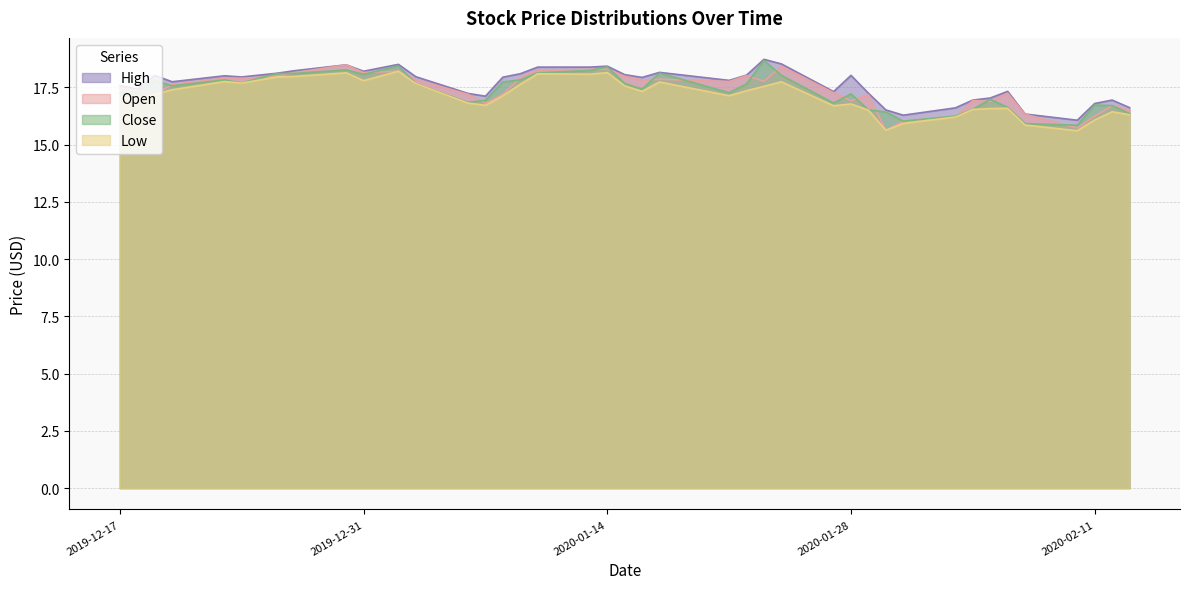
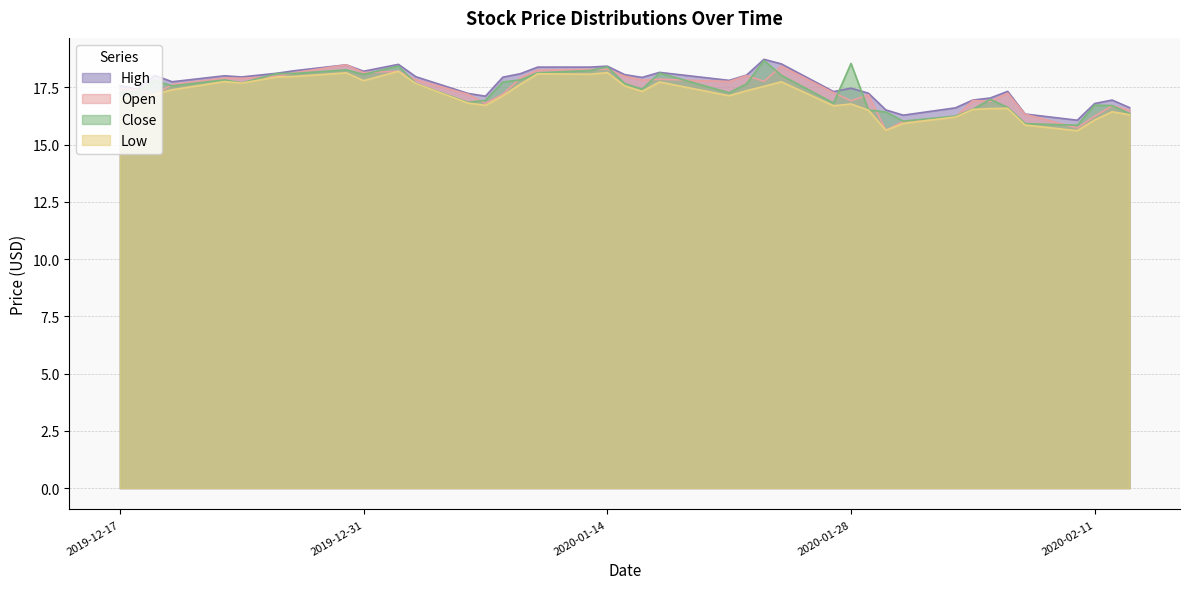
  {
    "High": {
-     "2020-01-28": 18.0
+     "2020-01-28": 17.5
    },
    "Close": {
-     "2020-01-28": 17.2
+     "2020-01-28": 18.6
    }
  }
